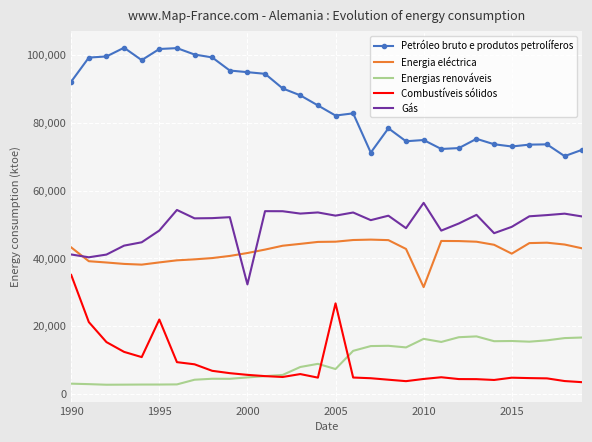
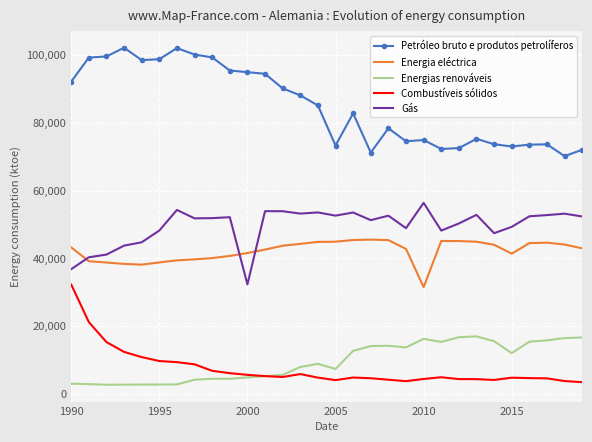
  {
    "Petróleo bruto e produtos petrolíferos": {
      "1990": "92,000",
-     "1995": "102,000",
+     "1995": "99,000",
      "2000": "95,000",
-     "2005": "82,000",
+     "2005": "73,000",
      "2010": "75,000",
      "2015": "73,000"
    },
    "Energia eléctrica": {
      "1990": "43,000",
      "1995": "39,000",
      "2000": "42,000",
      "2005": "45,000",
      "2010": "31,000",
      "2015": "41,000"
    },
    "Energias renováveis": {
      "1990": "3,000",
      "1995": "3,000",
      "2005": "7,000",
      "2010": "16,000",
-     "2015": "16,000"
+     "2015": "12,000"
    },
    "Combustíveis sólidos": {
-     "1990": "35,000",
-     "1995": "22,000",
-     "2005": "27,000",
+     "1990": "32,000",
+     "1995": "10,000",
+     "2005": "4,000",
      "2010": "4,000",
      "2015": "5,000"
    },
    "Gás": {
-     "1990": "41,000",
+     "1990": "37,000",
      "1995": "48,000",
      "2000": "32,000",
      "2005": "53,000",
      "2010": "56,000",
      "2015": "49,000"
    }
  }
